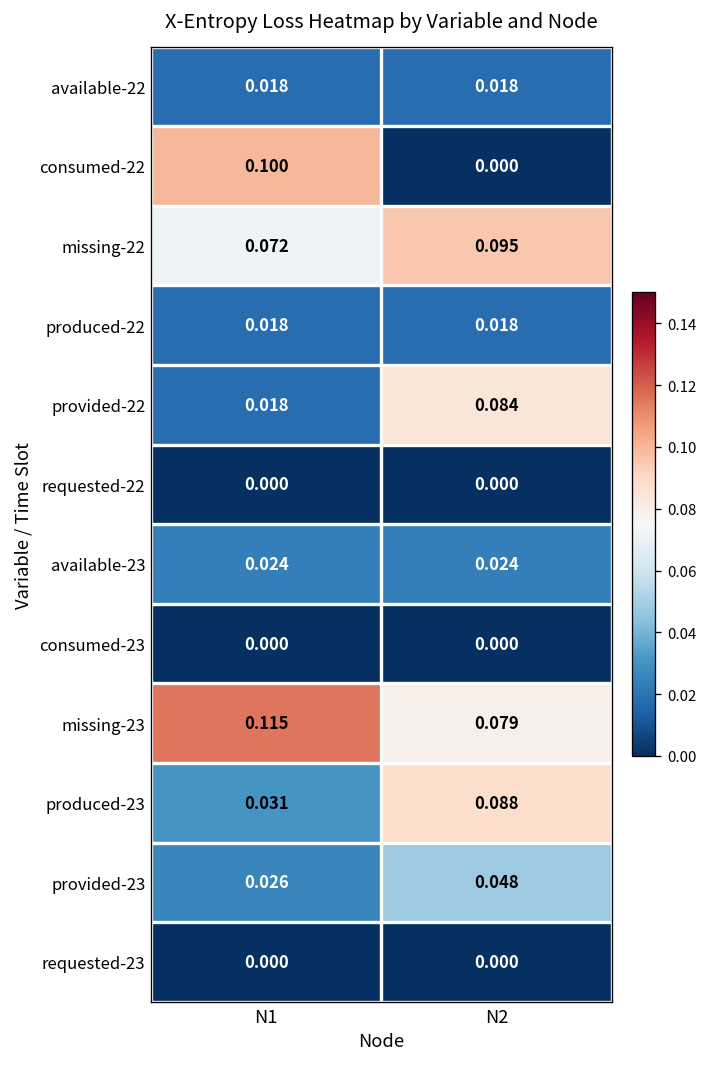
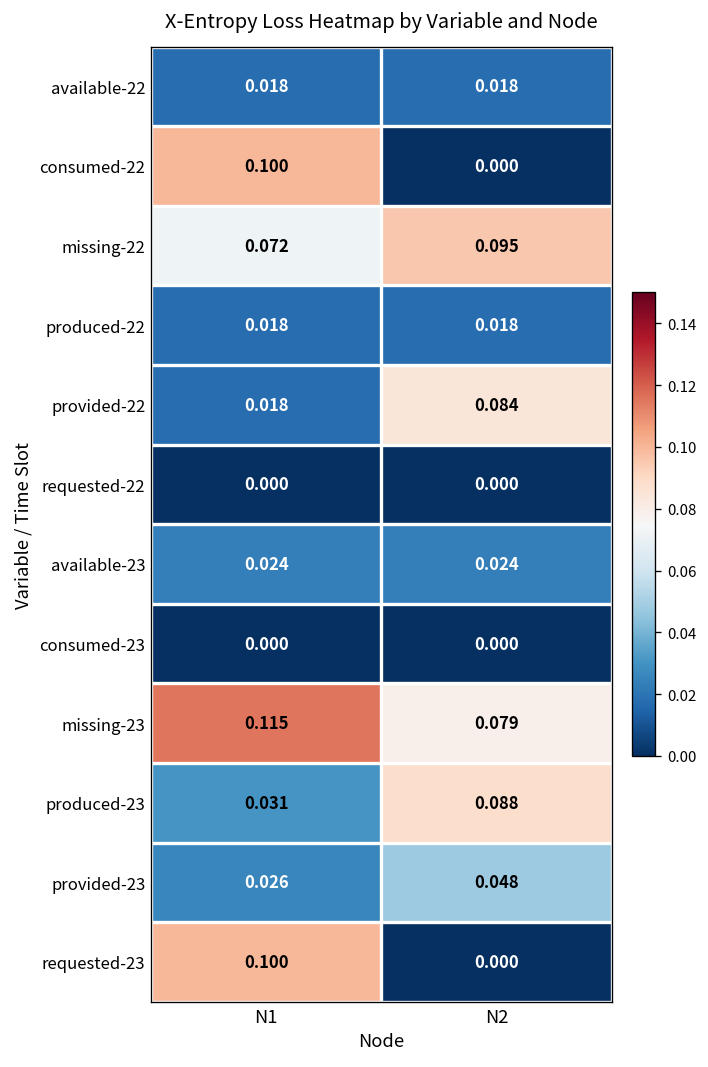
  {
    "available-22": {
      "N1": 0.018,
      "N2": 0.018
    },
    "consumed-22": {
      "N1": 0.100,
      "N2": 0.000
    },
    "missing-22": {
      "N1": 0.072,
      "N2": 0.095
    },
    "produced-22": {
      "N1": 0.018,
      "N2": 0.018
    },
    "provided-22": {
      "N1": 0.018,
      "N2": 0.084
    },
    "requested-22": {
      "N1": 0.000,
      "N2": 0.000
    },
    "available-23": {
      "N1": 0.024,
      "N2": 0.024
    },
    "consumed-23": {
      "N1": 0.000,
      "N2": 0.000
    },
    "missing-23": {
      "N1": 0.115,
      "N2": 0.079
    },
    "produced-23": {
      "N1": 0.031,
      "N2": 0.088
    },
    "provided-23": {
      "N1": 0.026,
      "N2": 0.048
    },
    "requested-23": {
-     "N1": 0.000,
+     "N1": 0.100,
      "N2": 0.000
    }
  }
